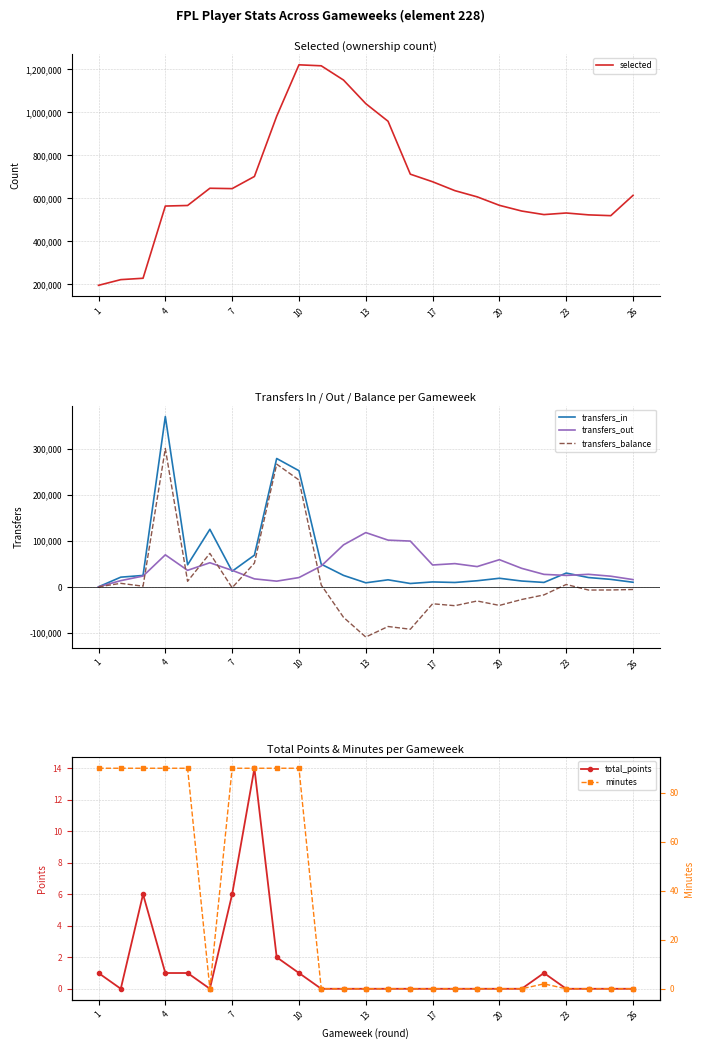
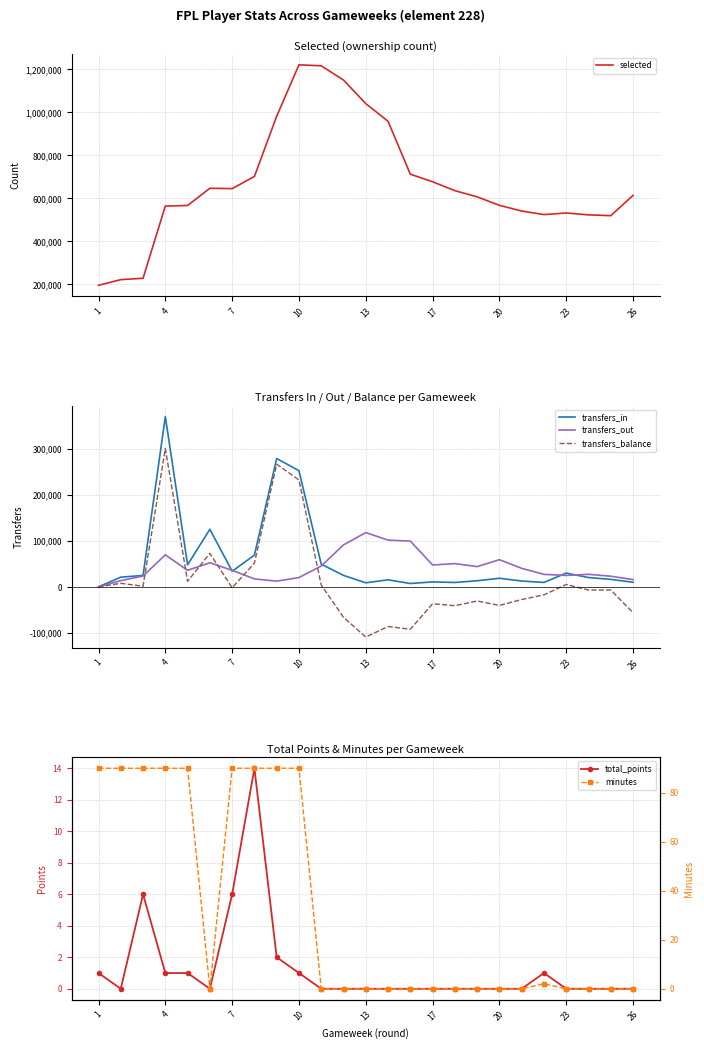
  {
    "Selected (ownership count)": {
      "26": "610,000"
    },
    "Transfers In / Out / Balance per Gameweek": {
      "transfers_in": {
        "26": "10,000"
      },
      "transfers_out": {
        "26": "20,000"
      },
      "transfers_balance": {
-       "26": "-10,000"
+       "26": "-60,000"
      }
    }
  }
